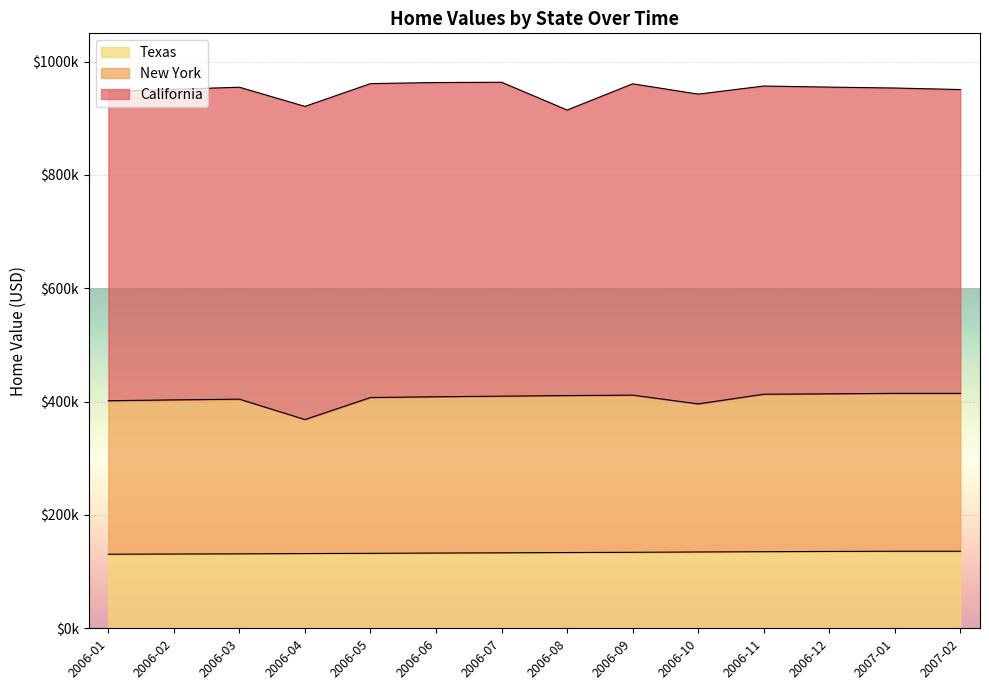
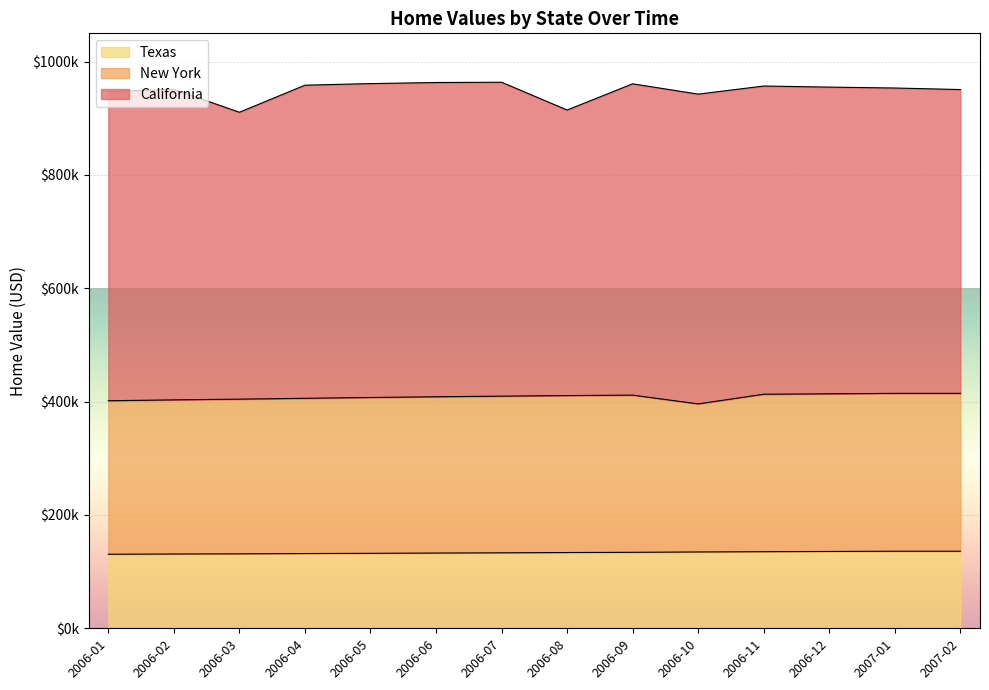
  {
    "Texas": {
      "2006-01": "$130000",
      "2006-02": "$130000",
      "2006-03": "$130000",
      "2006-04": "$130000",
      "2006-05": "$130000",
      "2006-06": "$130000",
      "2006-07": "$130000",
      "2006-08": "$130000",
      "2006-09": "$130000",
      "2006-10": "$130000",
      "2006-11": "$140000",
      "2006-12": "$140000",
      "2007-01": "$140000",
      "2007-02": "$140000"
    },
    "New York": {
      "2006-01": "$270000",
      "2006-02": "$270000",
      "2006-03": "$270000",
-     "2006-04": "$240000",
+     "2006-04": "$270000",
      "2006-05": "$280000",
      "2006-06": "$280000",
      "2006-07": "$280000",
      "2006-08": "$280000",
      "2006-09": "$280000",
      "2006-10": "$260000",
      "2006-11": "$280000",
      "2006-12": "$280000",
      "2007-01": "$280000",
      "2007-02": "$280000"
    },
    "California": {
-     "2006-03": "$550000",
+     "2006-03": "$510000",
      "2006-04": "$550000",
      "2006-05": "$550000",
      "2006-06": "$550000",
      "2006-07": "$550000",
      "2006-08": "$500000",
      "2006-09": "$550000",
      "2006-10": "$550000",
      "2006-11": "$540000",
      "2006-12": "$540000",
      "2007-01": "$540000",
      "2007-02": "$540000"
    }
  }
